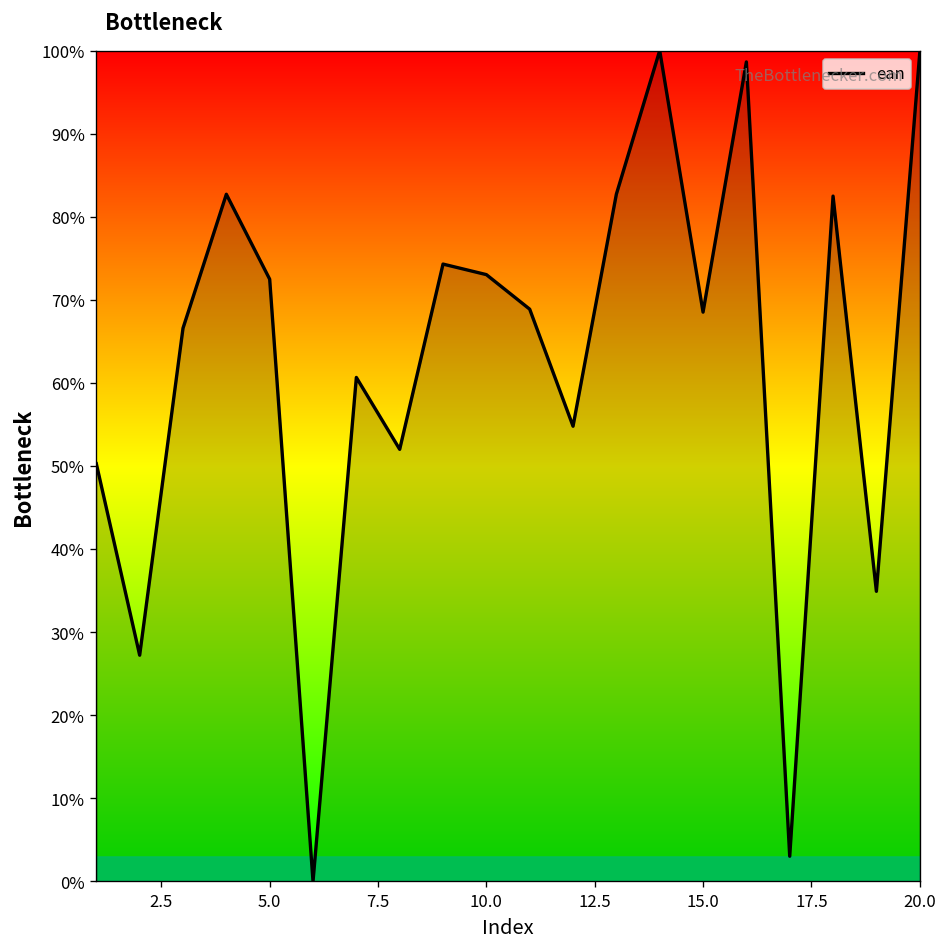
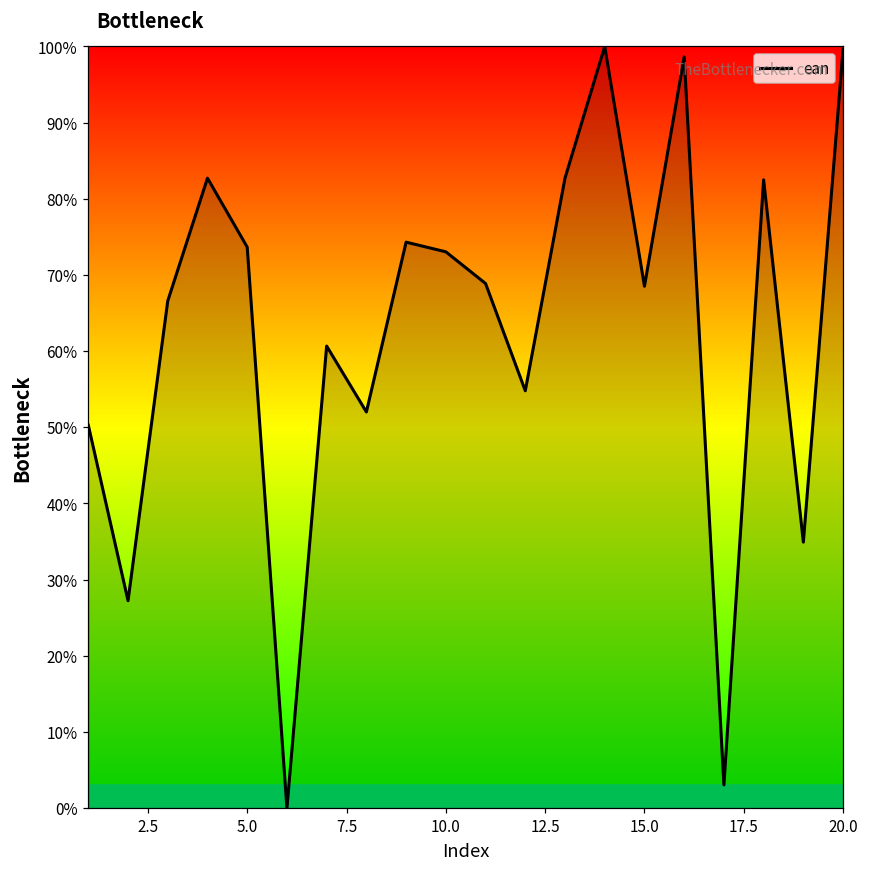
  {
-   "5.0": "72%",
+   "5.0": "74%",
    "10.0": "73%",
    "15.0": "69%",
    "20.0": "100%"
  }
